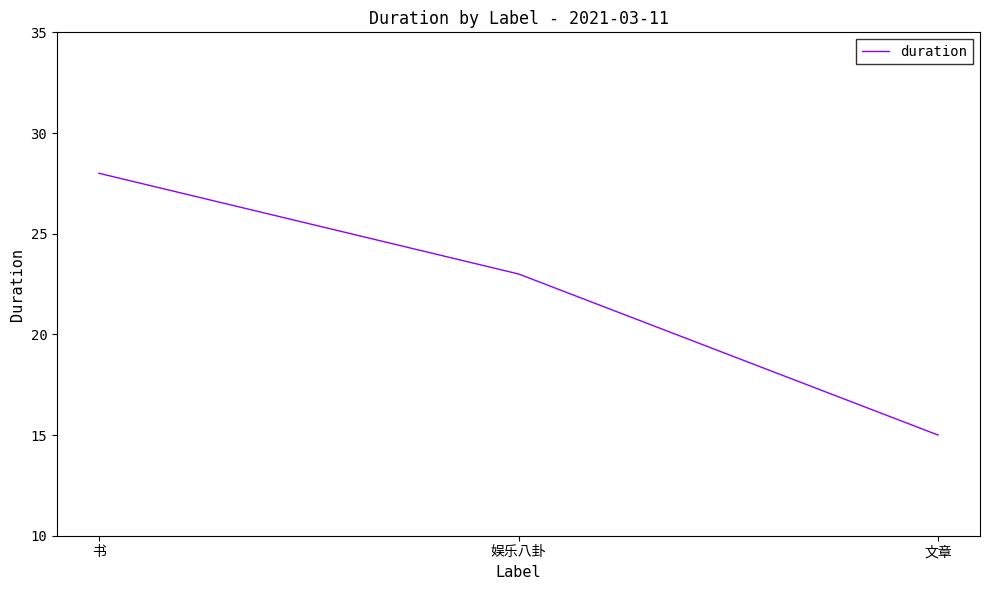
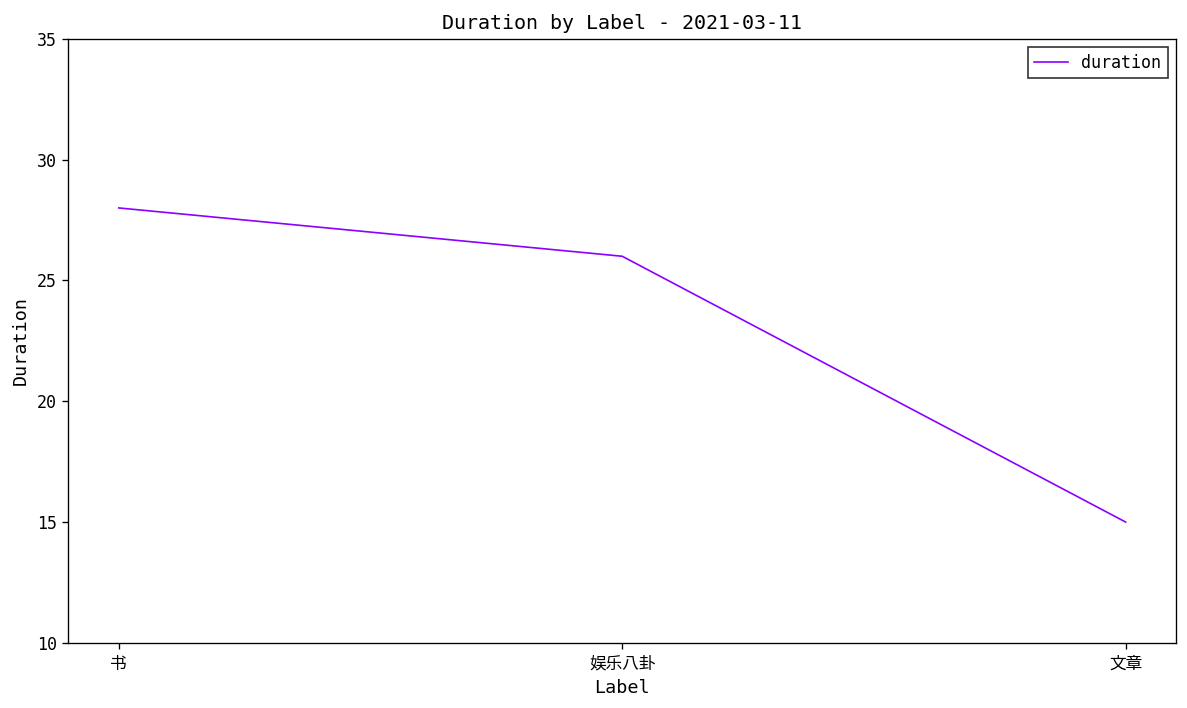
  {
    "书": 28,
-   "娱乐八卦": 23,
+   "娱乐八卦": 26,
    "文章": 15
  }
